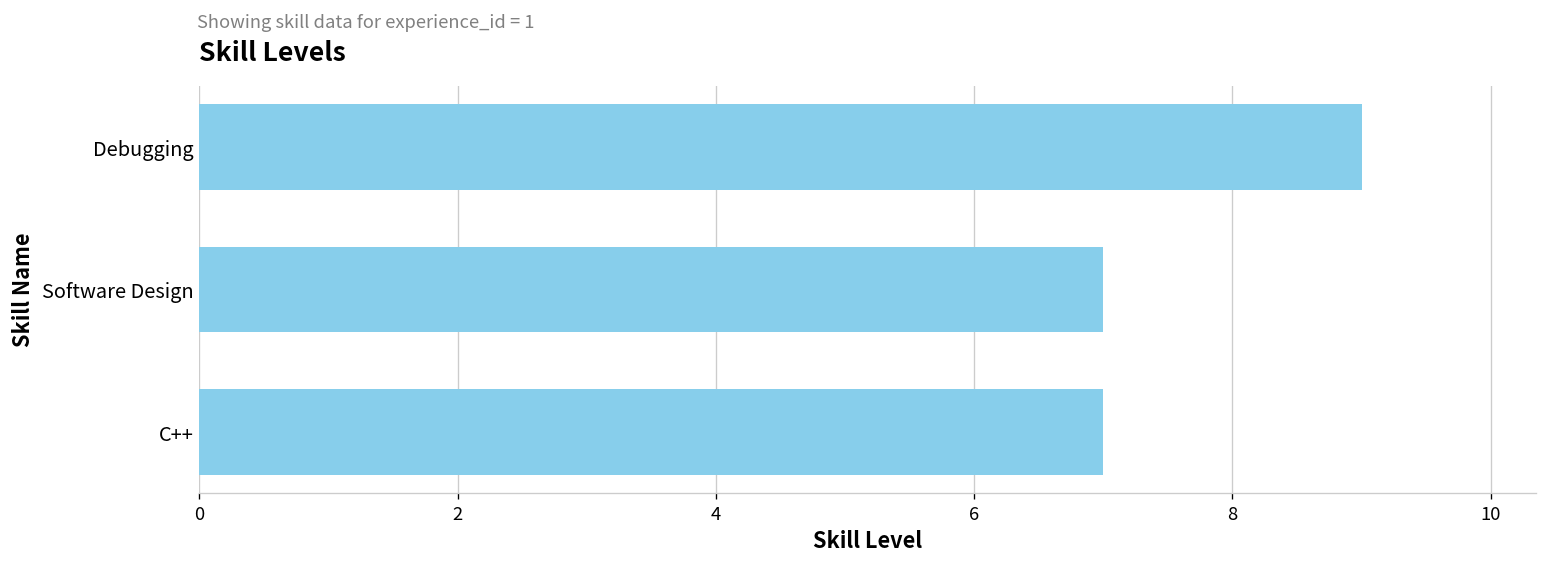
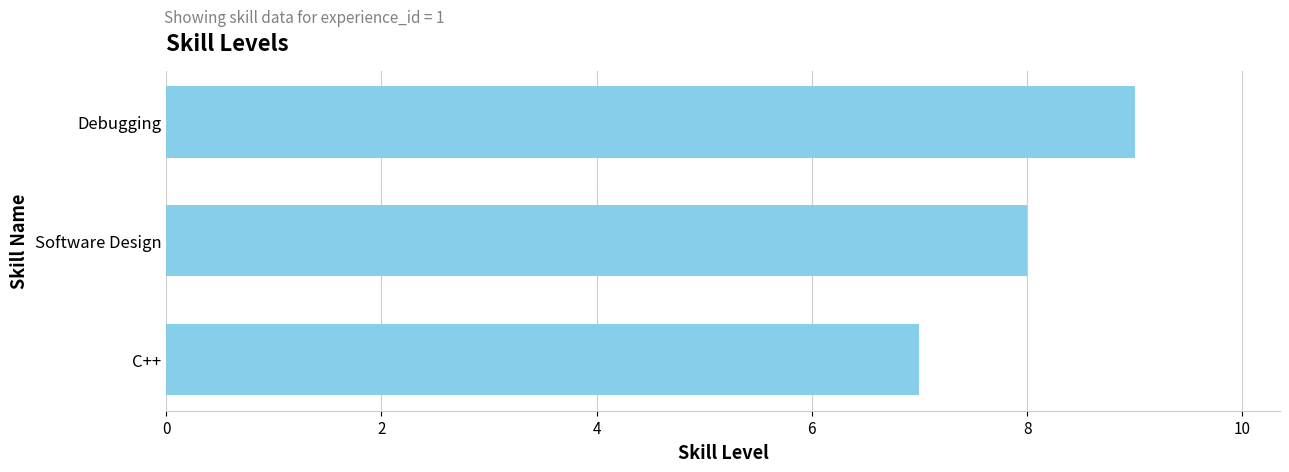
  {
    "Debugging": 9,
-   "Software Design": 7,
+   "Software Design": 8,
    "C++": 7
  }
